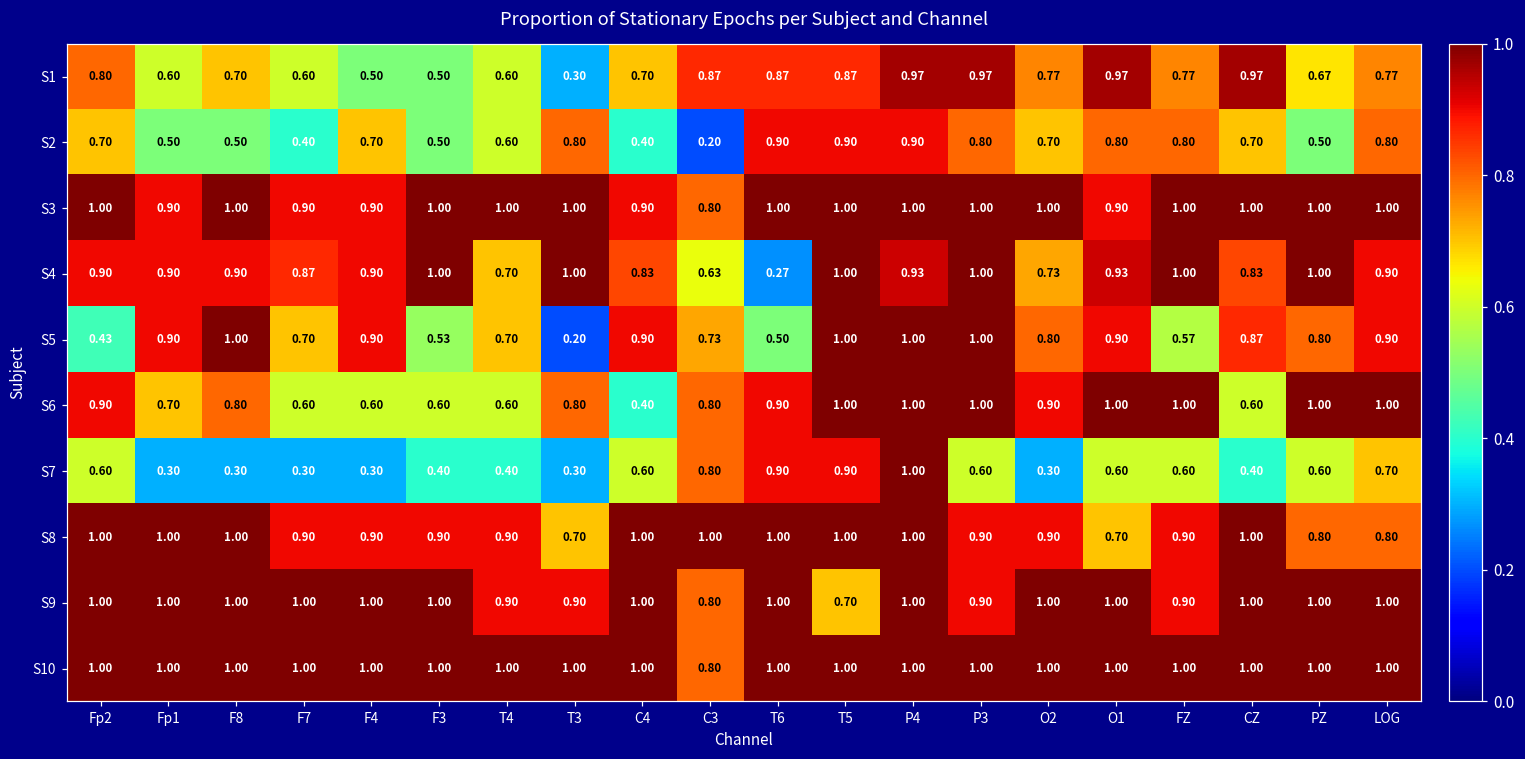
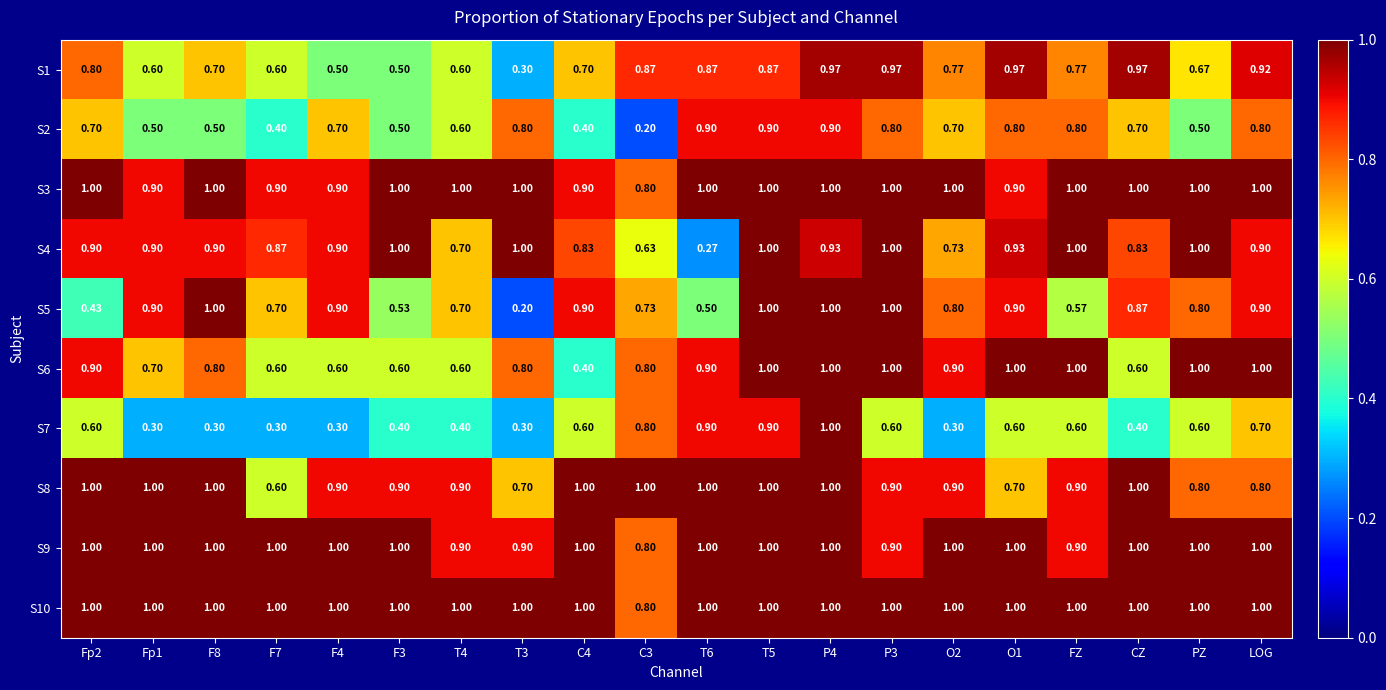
  {
    "S1": {
      "Fp2": 0.80,
      "Fp1": 0.60,
      "F8": 0.70,
      "F7": 0.60,
      "F4": 0.50,
      "F3": 0.50,
      "T4": 0.60,
      "T3": 0.30,
      "C4": 0.70,
      "C3": 0.87,
      "T6": 0.87,
      "T5": 0.87,
      "P4": 0.97,
      "P3": 0.97,
      "O2": 0.77,
      "O1": 0.97,
      "FZ": 0.77,
      "CZ": 0.97,
      "PZ": 0.67,
-     "LOG": 0.77
+     "LOG": 0.92
    },
    "S2": {
      "Fp2": 0.70,
      "Fp1": 0.50,
      "F8": 0.50,
      "F7": 0.40,
      "F4": 0.70,
      "F3": 0.50,
      "T4": 0.60,
      "T3": 0.80,
      "C4": 0.40,
      "C3": 0.20,
      "T6": 0.90,
      "T5": 0.90,
      "P4": 0.90,
      "P3": 0.80,
      "O2": 0.70,
      "O1": 0.80,
      "FZ": 0.80,
      "CZ": 0.70,
      "PZ": 0.50,
      "LOG": 0.80
    },
    "S3": {
      "Fp2": 1.00,
      "Fp1": 0.90,
      "F8": 1.00,
      "F7": 0.90,
      "F4": 0.90,
      "F3": 1.00,
      "T4": 1.00,
      "T3": 1.00,
      "C4": 0.90,
      "C3": 0.80,
      "T6": 1.00,
      "T5": 1.00,
      "P4": 1.00,
      "P3": 1.00,
      "O2": 1.00,
      "O1": 0.90,
      "FZ": 1.00,
      "CZ": 1.00,
      "PZ": 1.00,
      "LOG": 1.00
    },
    "S4": {
      "Fp2": 0.90,
      "Fp1": 0.90,
      "F8": 0.90,
      "F7": 0.87,
      "F4": 0.90,
      "F3": 1.00,
      "T4": 0.70,
      "T3": 1.00,
      "C4": 0.83,
      "C3": 0.63,
      "T6": 0.27,
      "T5": 1.00,
      "P4": 0.93,
      "P3": 1.00,
      "O2": 0.73,
      "O1": 0.93,
      "FZ": 1.00,
      "CZ": 0.83,
      "PZ": 1.00,
      "LOG": 0.90
    },
    "S5": {
      "Fp2": 0.43,
      "Fp1": 0.90,
      "F8": 1.00,
      "F7": 0.70,
      "F4": 0.90,
      "F3": 0.53,
      "T4": 0.70,
      "T3": 0.20,
      "C4": 0.90,
      "C3": 0.73,
      "T6": 0.50,
      "T5": 1.00,
      "P4": 1.00,
      "P3": 1.00,
      "O2": 0.80,
      "O1": 0.90,
      "FZ": 0.57,
      "CZ": 0.87,
      "PZ": 0.80,
      "LOG": 0.90
    },
    "S6": {
      "Fp2": 0.90,
      "Fp1": 0.70,
      "F8": 0.80,
      "F7": 0.60,
      "F4": 0.60,
      "F3": 0.60,
      "T4": 0.60,
      "T3": 0.80,
      "C4": 0.40,
      "C3": 0.80,
      "T6": 0.90,
      "T5": 1.00,
      "P4": 1.00,
      "P3": 1.00,
      "O2": 0.90,
      "O1": 1.00,
      "FZ": 1.00,
      "CZ": 0.60,
      "PZ": 1.00,
      "LOG": 1.00
    },
    "S7": {
      "Fp2": 0.60,
      "Fp1": 0.30,
      "F8": 0.30,
      "F7": 0.30,
      "F4": 0.30,
      "F3": 0.40,
      "T4": 0.40,
      "T3": 0.30,
      "C4": 0.60,
      "C3": 0.80,
      "T6": 0.90,
      "T5": 0.90,
      "P4": 1.00,
      "P3": 0.60,
      "O2": 0.30,
      "O1": 0.60,
      "FZ": 0.60,
      "CZ": 0.40,
      "PZ": 0.60,
      "LOG": 0.70
    },
    "S8": {
      "Fp2": 1.00,
      "Fp1": 1.00,
      "F8": 1.00,
-     "F7": 0.90,
+     "F7": 0.60,
      "F4": 0.90,
      "F3": 0.90,
      "T4": 0.90,
      "T3": 0.70,
      "C4": 1.00,
      "C3": 1.00,
      "T6": 1.00,
      "T5": 1.00,
      "P4": 1.00,
      "P3": 0.90,
      "O2": 0.90,
      "O1": 0.70,
      "FZ": 0.90,
      "CZ": 1.00,
      "PZ": 0.80,
      "LOG": 0.80
    },
    "S9": {
      "Fp2": 1.00,
      "Fp1": 1.00,
      "F8": 1.00,
      "F7": 1.00,
      "F4": 1.00,
      "F3": 1.00,
      "T4": 0.90,
      "T3": 0.90,
      "C4": 1.00,
      "C3": 0.80,
      "T6": 1.00,
-     "T5": 0.70,
+     "T5": 1.00,
      "P4": 1.00,
      "P3": 0.90,
      "O2": 1.00,
      "O1": 1.00,
      "FZ": 0.90,
      "CZ": 1.00,
      "PZ": 1.00,
      "LOG": 1.00
    },
    "S10": {
      "Fp2": 1.00,
      "Fp1": 1.00,
      "F8": 1.00,
      "F7": 1.00,
      "F4": 1.00,
      "F3": 1.00,
      "T4": 1.00,
      "T3": 1.00,
      "C4": 1.00,
      "C3": 0.80,
      "T6": 1.00,
      "T5": 1.00,
      "P4": 1.00,
      "P3": 1.00,
      "O2": 1.00,
      "O1": 1.00,
      "FZ": 1.00,
      "CZ": 1.00,
      "PZ": 1.00,
      "LOG": 1.00
    }
  }
